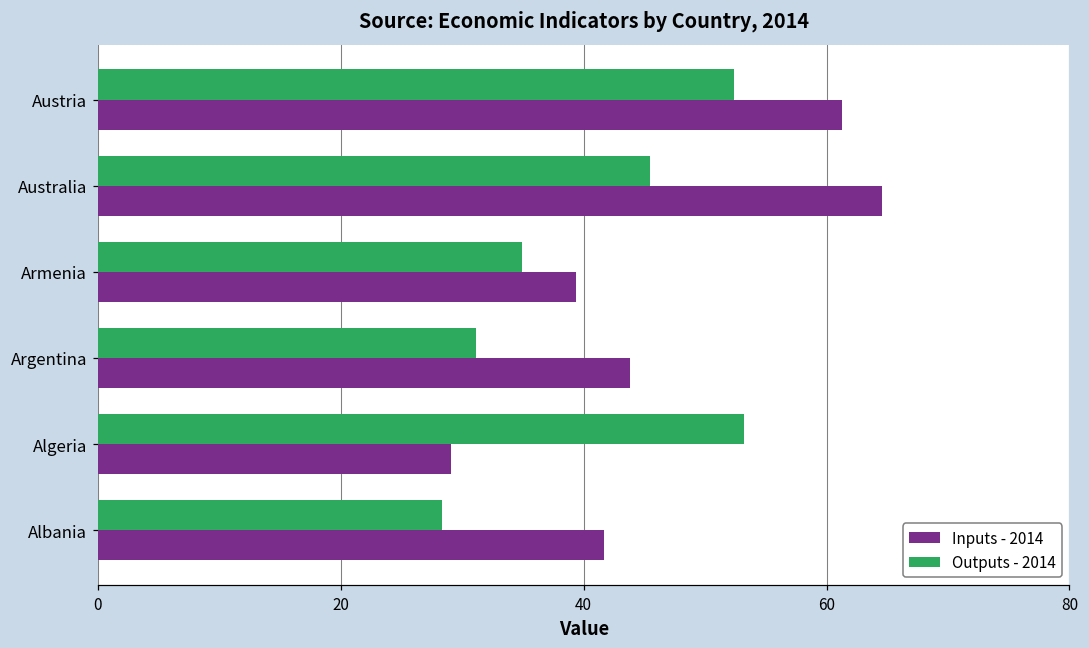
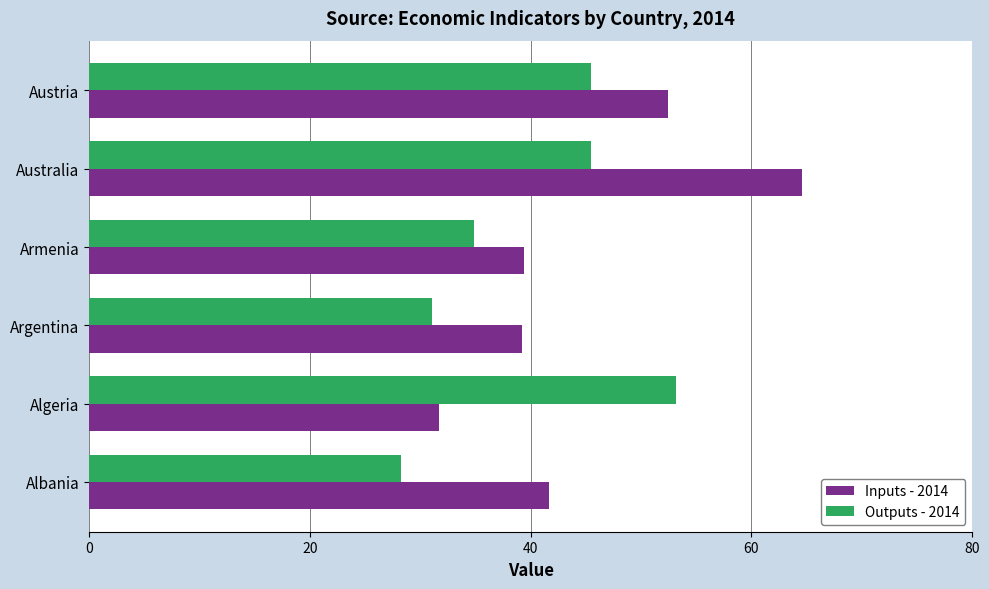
  {
    "Inputs - 2014": {
-     "Austria": 61.3,
+     "Austria": 52.4,
      "Australia": 64.6,
      "Armenia": 39.4,
-     "Argentina": 43.8,
-     "Algeria": 29.1,
+     "Argentina": 39.2,
+     "Algeria": 31.7,
      "Albania": 41.7
    },
    "Outputs - 2014": {
-     "Austria": 52.4,
+     "Austria": 45.5,
      "Australia": 45.5,
      "Armenia": 34.9,
      "Argentina": 31.1,
      "Algeria": 53.2,
      "Albania": 28.3
    }
  }
